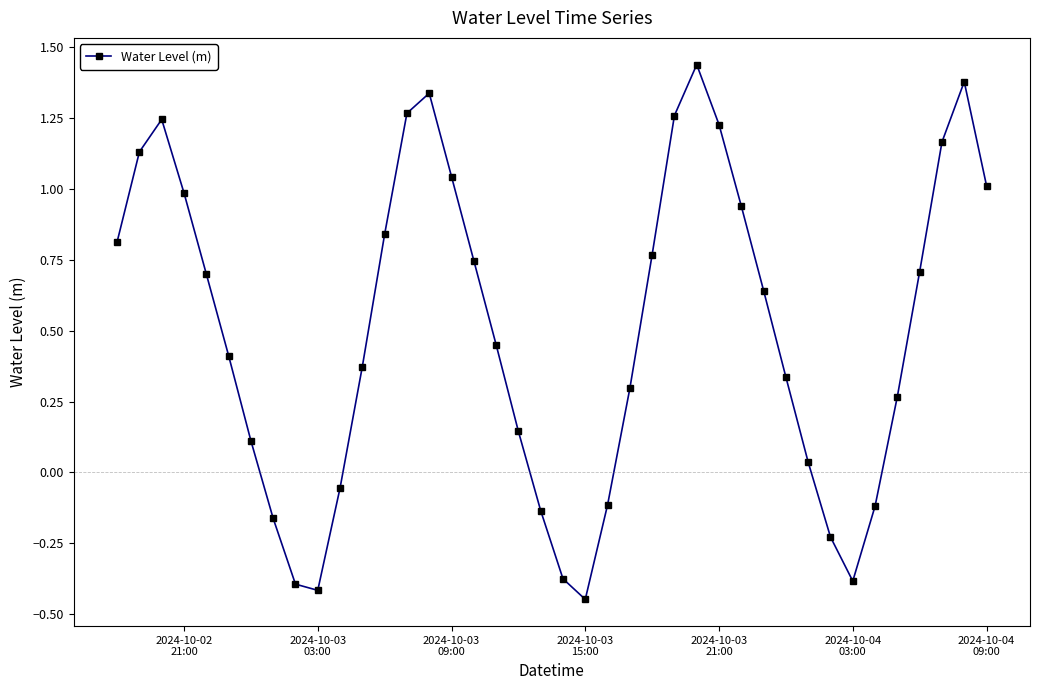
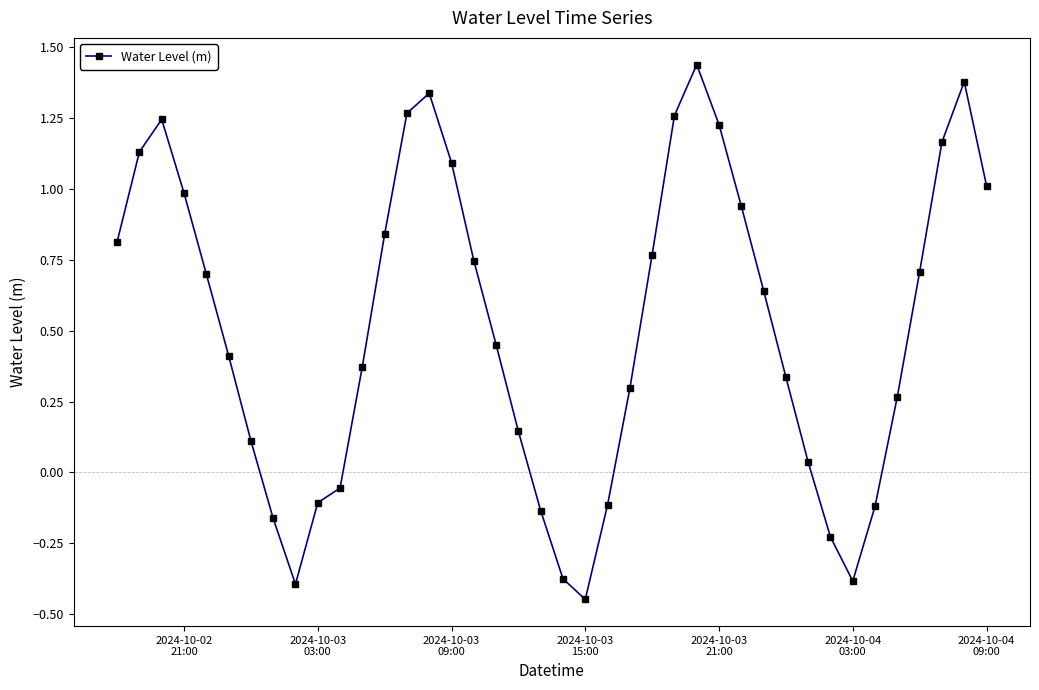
  {
    "2024-10-02 21:00": 0.99,
-   "2024-10-03 03:00": -0.42,
-   "2024-10-03 09:00": 1.04,
+   "2024-10-03 03:00": -0.11,
+   "2024-10-03 09:00": 1.09,
    "2024-10-03 15:00": -0.45,
    "2024-10-03 21:00": 1.23,
    "2024-10-04 03:00": -0.38,
    "2024-10-04 09:00": 1.01
  }
